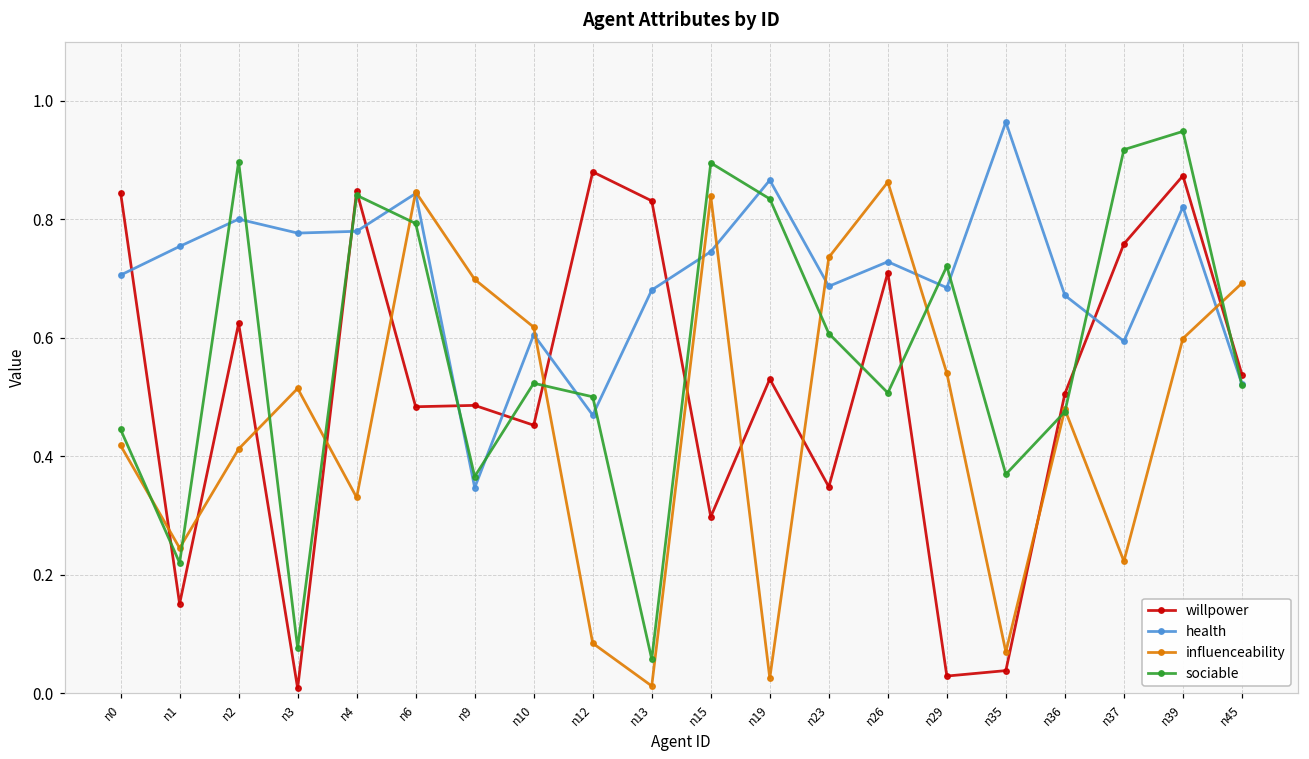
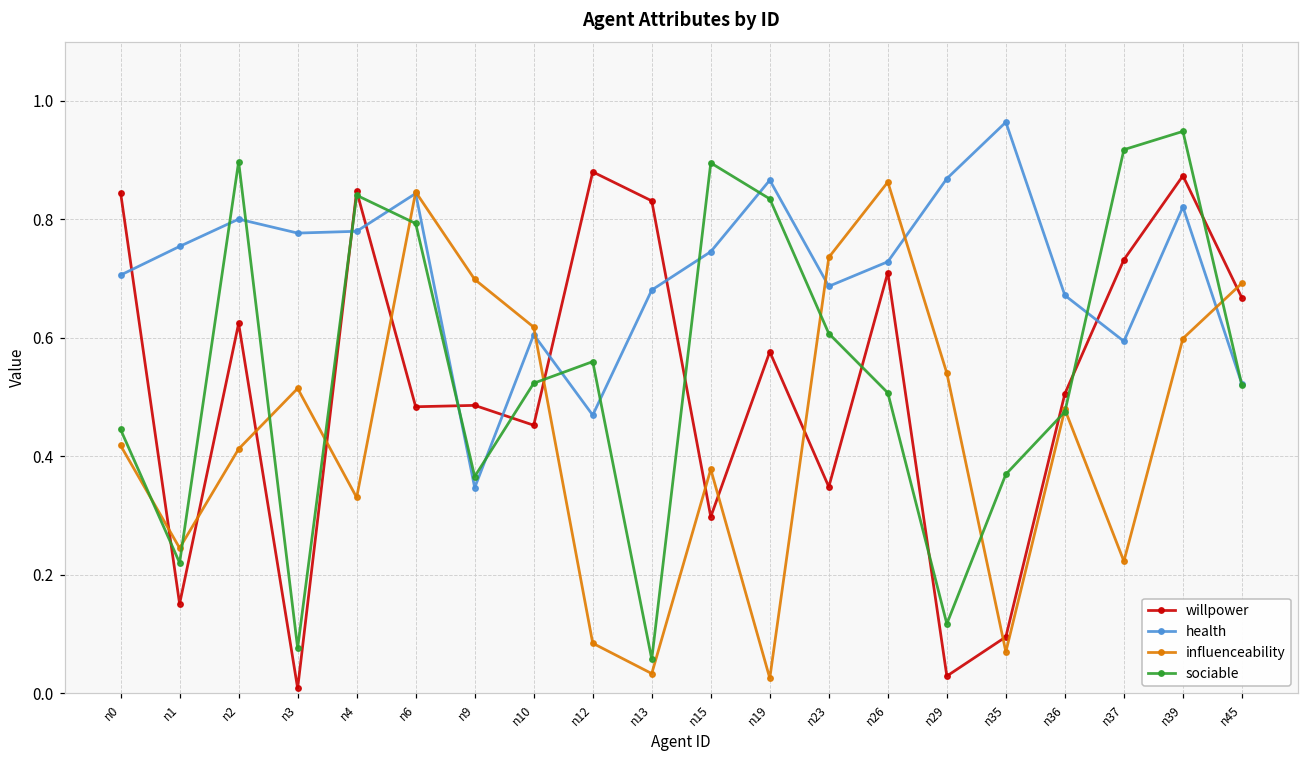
  {
    "willpower": {
      "n0": 0.85,
      "n1": 0.15,
      "n2": 0.62,
      "n3": 0.01,
      "n4": 0.85,
      "n6": 0.48,
      "n9": 0.49,
      "n10": 0.45,
      "n12": 0.88,
      "n13": 0.83,
      "n15": 0.30,
-     "n19": 0.53,
+     "n19": 0.58,
      "n23": 0.35,
      "n26": 0.71,
      "n29": 0.03,
-     "n35": 0.04,
+     "n35": 0.09,
      "n36": 0.51,
-     "n37": 0.76,
+     "n37": 0.73,
      "n39": 0.87,
-     "n45": 0.54
+     "n45": 0.67
    },
    "health": {
      "n0": 0.71,
      "n1": 0.75,
      "n2": 0.80,
      "n3": 0.78,
      "n4": 0.78,
      "n9": 0.35,
      "n10": 0.61,
      "n12": 0.47,
      "n13": 0.68,
      "n15": 0.75,
      "n19": 0.87,
      "n23": 0.69,
      "n26": 0.73,
-     "n29": 0.68,
+     "n29": 0.87,
      "n35": 0.96,
      "n36": 0.67,
      "n37": 0.59,
      "n39": 0.82
    },
    "influenceability": {
      "n0": 0.42,
      "n1": 0.24,
      "n2": 0.41,
      "n3": 0.51,
      "n4": 0.33,
      "n9": 0.70,
      "n10": 0.62,
      "n12": 0.08,
-     "n13": 0.01,
-     "n15": 0.84,
+     "n13": 0.03,
+     "n15": 0.38,
      "n19": 0.03,
      "n23": 0.74,
      "n26": 0.86,
      "n29": 0.54,
      "n35": 0.07,
      "n37": 0.22,
      "n39": 0.60,
      "n45": 0.69
    },
    "sociable": {
      "n0": 0.45,
      "n1": 0.22,
      "n2": 0.90,
      "n3": 0.08,
      "n4": 0.84,
      "n6": 0.79,
      "n9": 0.37,
      "n10": 0.52,
-     "n12": 0.50,
+     "n12": 0.56,
      "n13": 0.06,
      "n15": 0.90,
      "n19": 0.83,
      "n23": 0.61,
      "n26": 0.51,
-     "n29": 0.72,
+     "n29": 0.12,
      "n35": 0.37,
      "n37": 0.92,
      "n39": 0.95
    }
  }
